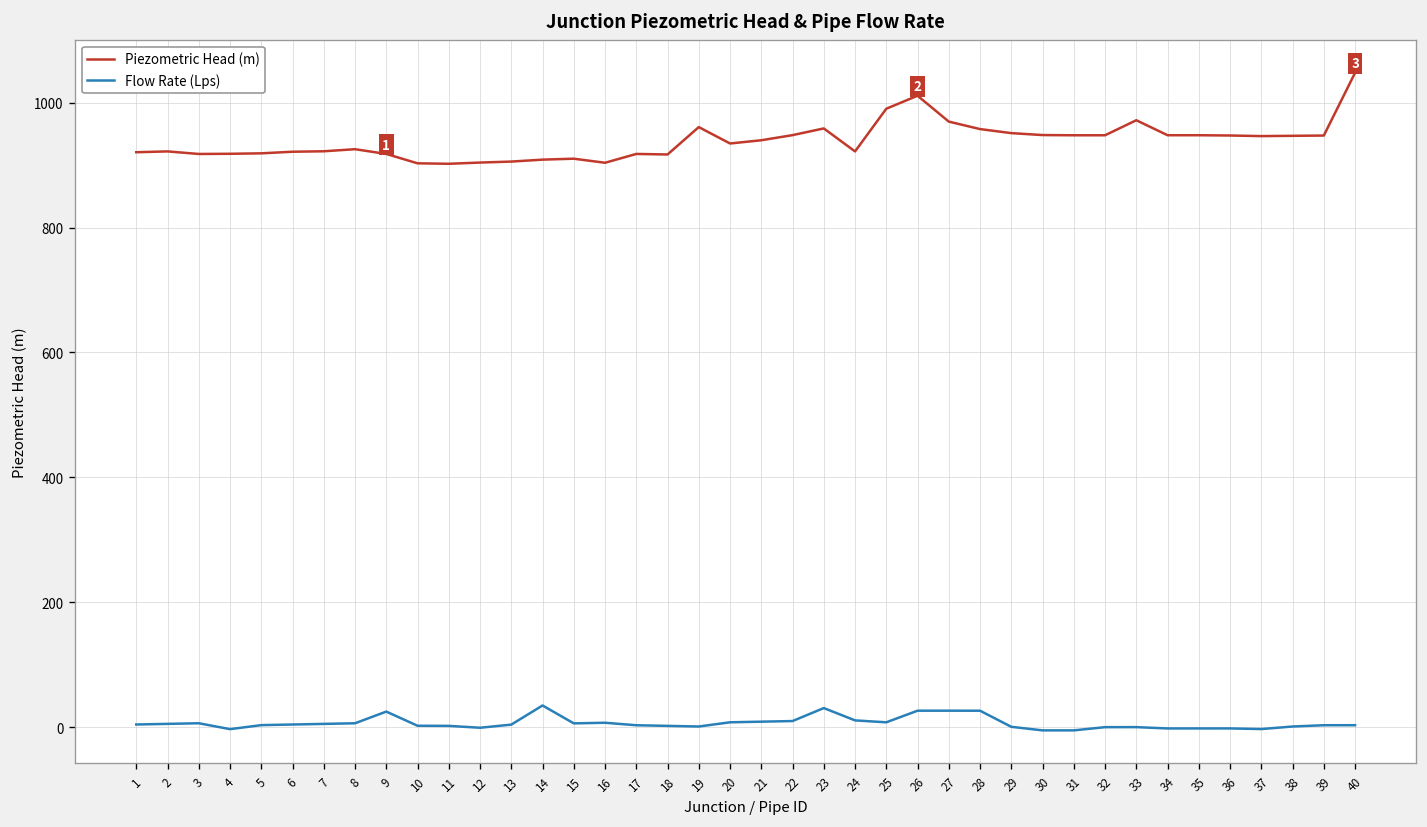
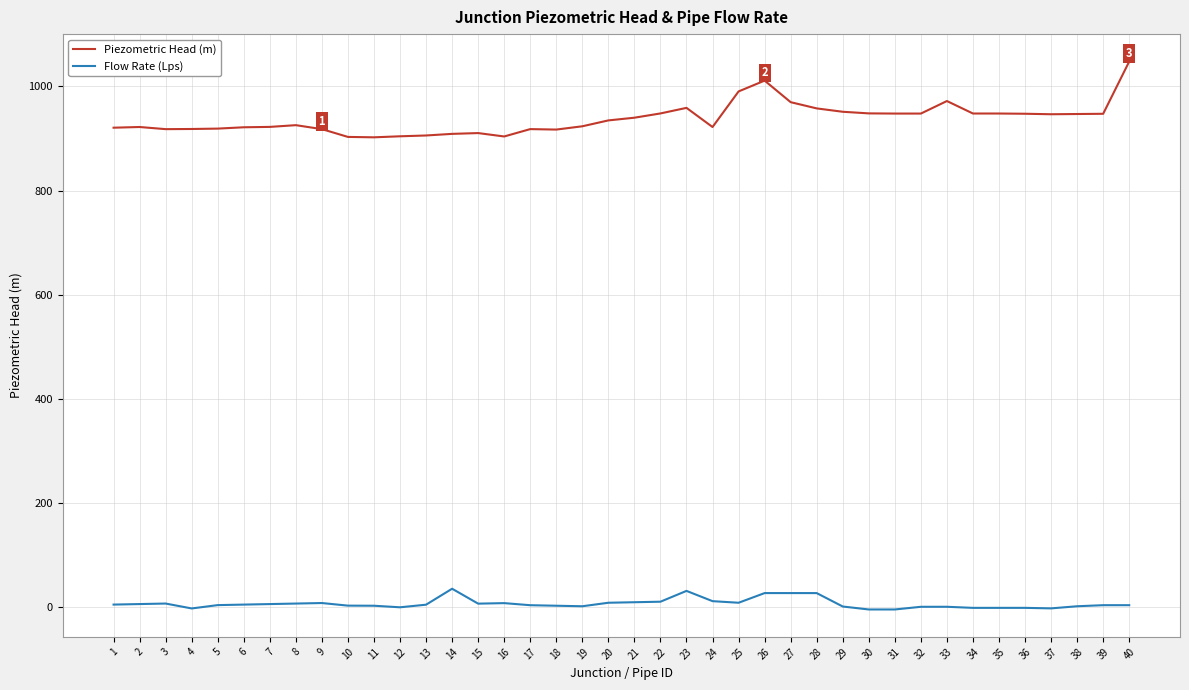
  {
    "Piezometric Head (m)": {
      "1": 920,
      "2": 920,
      "3": 920,
      "4": 920,
      "5": 920,
      "6": 920,
      "7": 920,
      "8": 930,
      "10": 900,
      "11": 900,
      "12": 900,
      "13": 910,
      "14": 910,
      "15": 910,
      "16": 900,
      "17": 920,
      "18": 920,
-     "19": 960,
+     "19": 920,
      "20": 930,
      "21": 940,
      "22": 950,
      "23": 960,
      "24": 920,
      "25": 990,
      "27": 970,
      "28": 960,
      "29": 950,
      "30": 950,
      "31": 950,
      "32": 950,
      "33": 970,
      "34": 950,
      "35": 950,
      "36": 950,
      "37": 950,
      "38": 950,
      "39": 950
    },
    "Flow Rate (Lps)": {
      "1": 0,
      "2": 10,
      "3": 10,
      "4": 0,
      "5": 0,
      "6": 0,
      "7": 10,
      "8": 10,
-     "9": 20,
+     "9": 10,
      "10": 0,
      "11": 0,
      "12": 0,
      "13": 0,
      "14": 30,
      "15": 10,
      "16": 10,
      "17": 0,
      "18": 0,
      "19": 0,
      "20": 10,
      "21": 10,
      "22": 10,
      "23": 30,
      "24": 10,
      "25": 10,
      "26": 30,
      "27": 30,
      "28": 30,
      "29": 0,
      "30": -10,
      "31": -10,
      "32": 0,
      "33": 0,
      "34": 0,
      "35": 0,
      "36": 0,
      "37": 0,
      "38": 0,
      "39": 0,
      "40": 0
    }
  }
